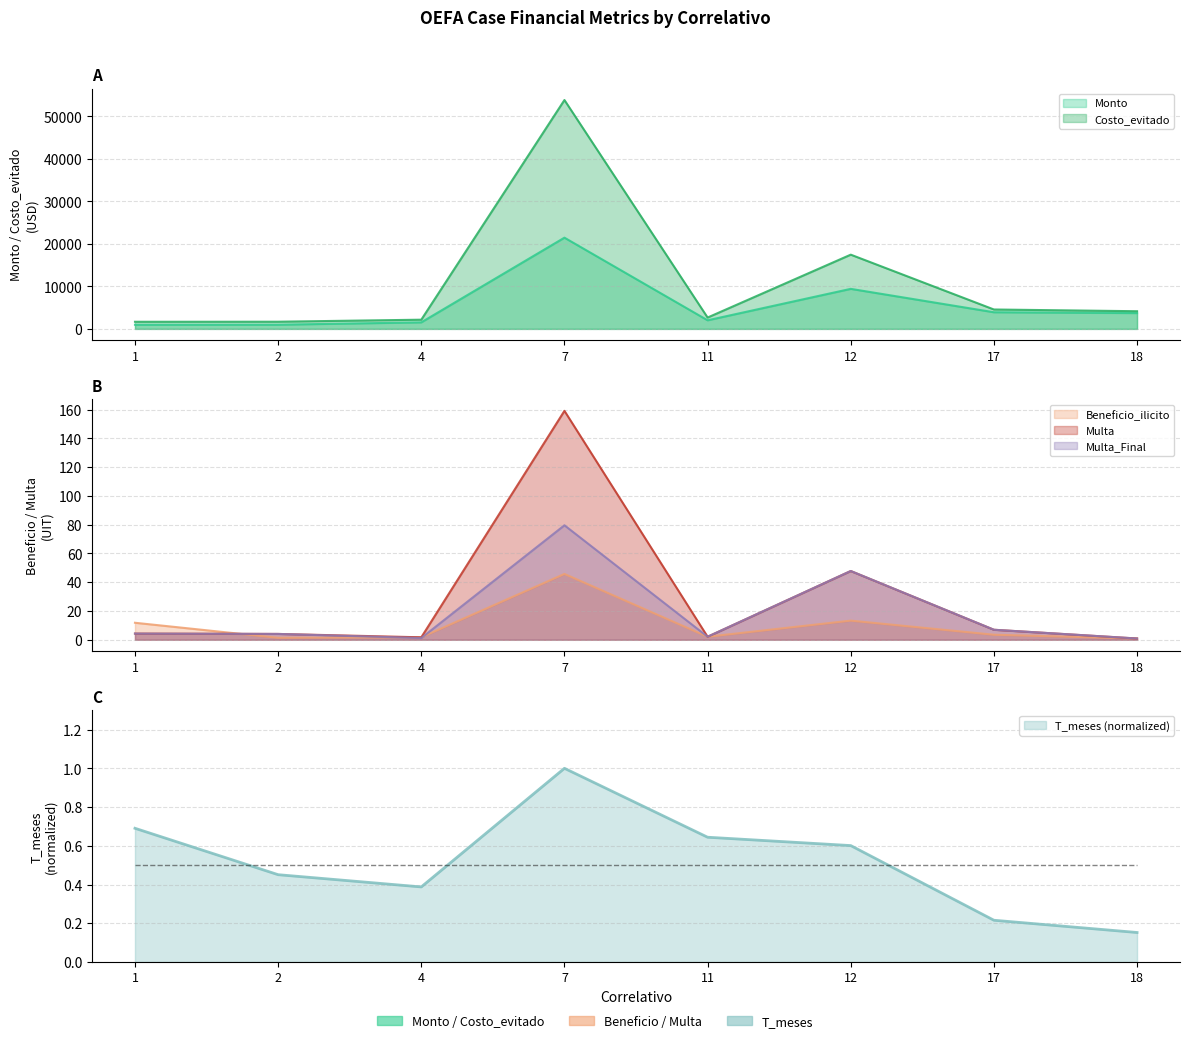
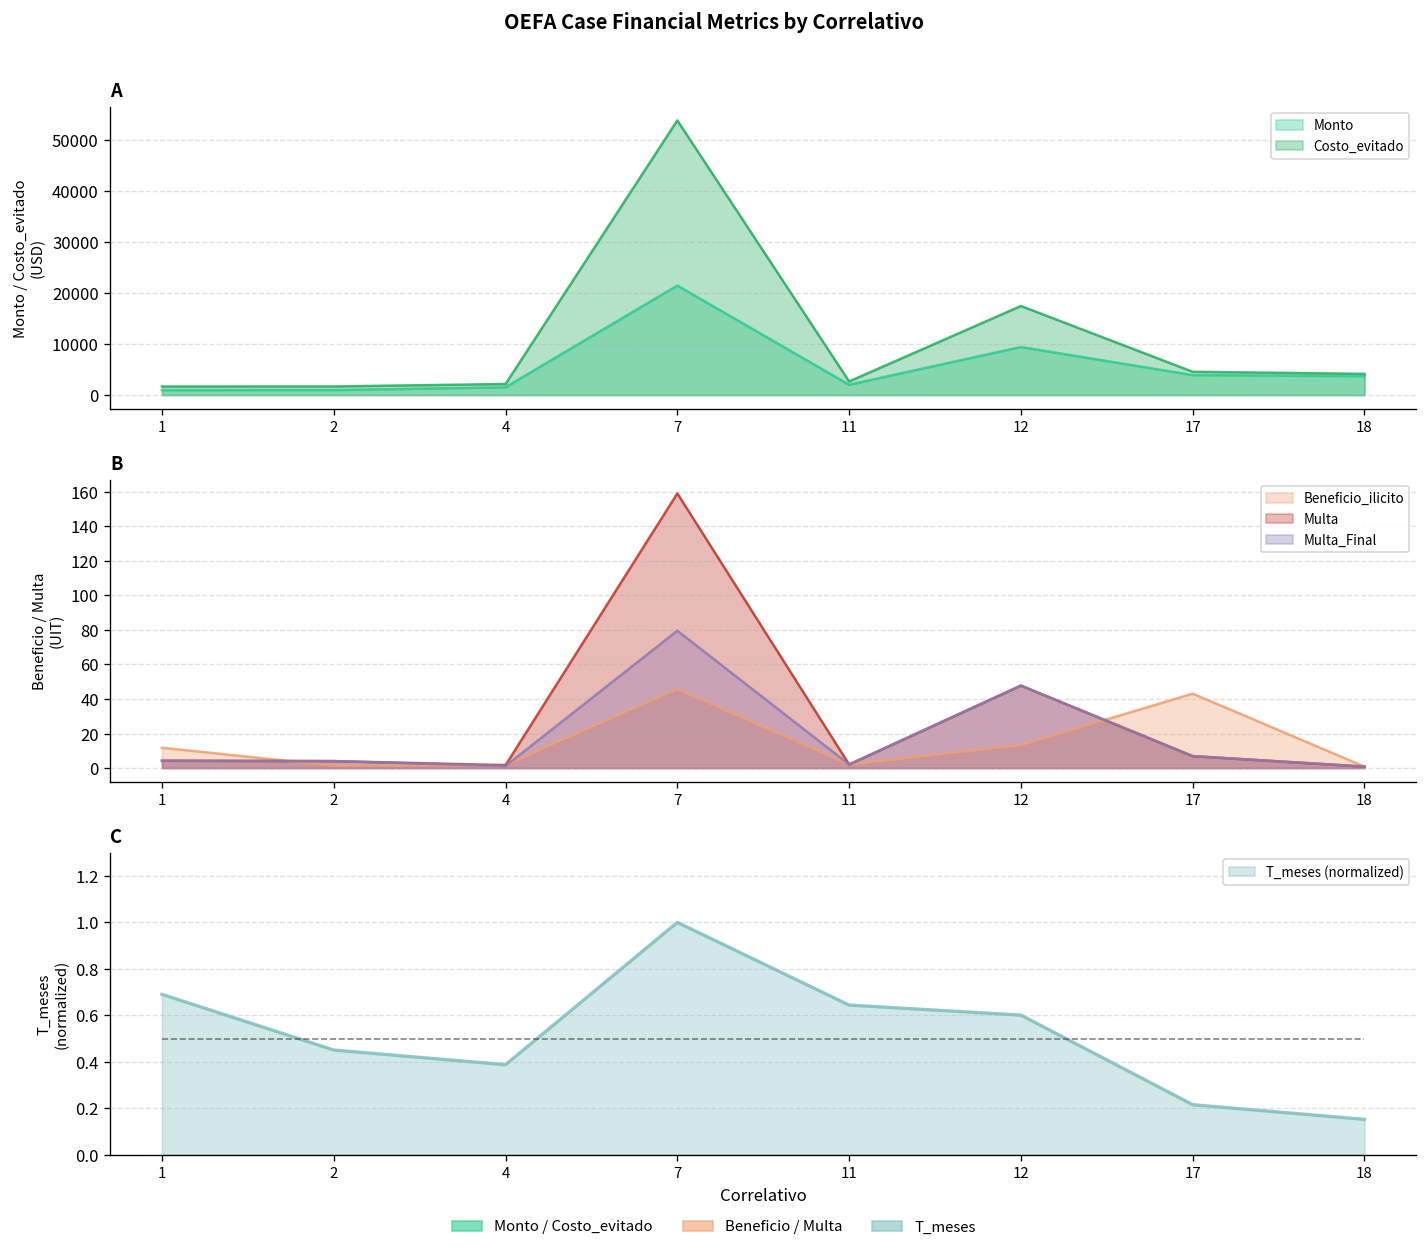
  {
    "B": {
      "Beneficio_ilicito": {
        "1": 12,
        "2": 1,
        "7": 46,
        "12": 13,
-       "17": 3
+       "17": 43
      },
      "Multa": {
        "7": 159
      },
      "Multa_Final": {
        "7": 80
      }
    },
    "C": {
      "T_meses (normalized)": {
        "1": 0.69,
        "2": 0.45,
        "4": 0.39,
        "7": 1.00,
        "11": 0.64,
        "12": 0.60,
        "17": 0.22,
        "18": 0.15
      }
    }
  }
